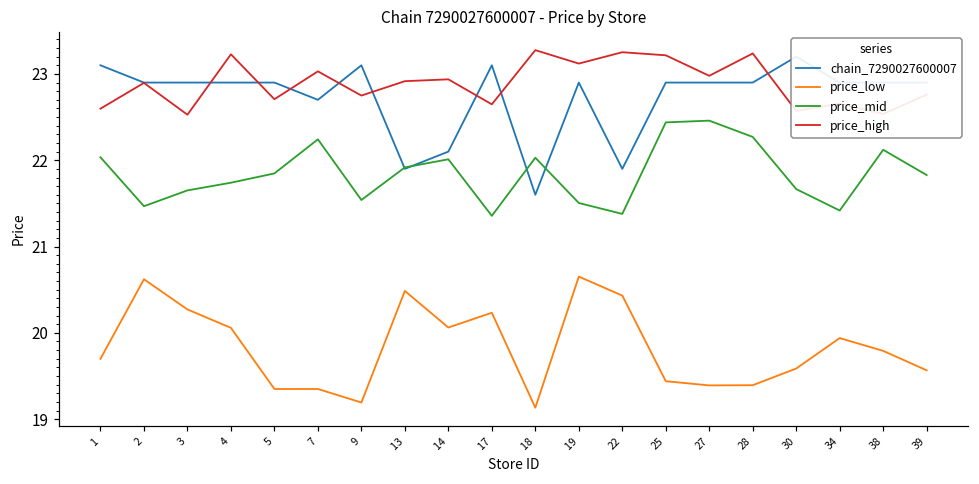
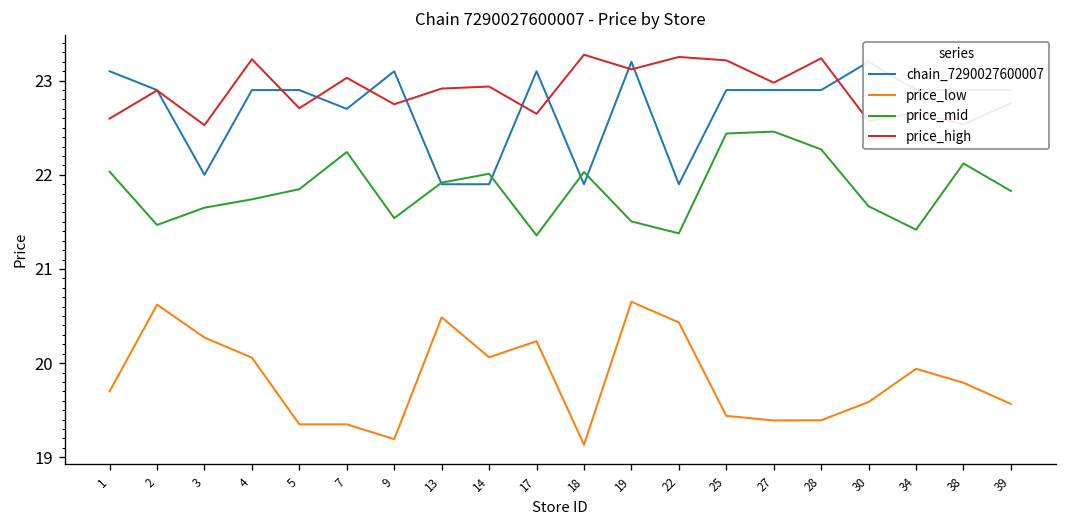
  {
    "chain_7290027600007": {
      "1": 23.1,
-     "3": 22.9,
+     "3": 22.0,
      "4": 22.9,
      "5": 22.9,
      "7": 22.7,
      "9": 23.1,
-     "14": 22.1,
+     "14": 21.9,
      "17": 23.1,
-     "18": 21.6,
-     "19": 22.9,
+     "18": 21.9,
+     "19": 23.2,
      "22": 21.9,
      "25": 22.9,
      "27": 22.9,
      "28": 22.9
    },
    "price_low": {
      "1": 19.7,
      "2": 20.6,
      "3": 20.3,
      "4": 20.1,
      "5": 19.3,
      "7": 19.3,
      "9": 19.2,
      "13": 20.5,
      "14": 20.1,
      "17": 20.2,
      "18": 19.1,
      "19": 20.7,
      "22": 20.4,
      "25": 19.4,
      "27": 19.4,
      "28": 19.4,
      "30": 19.6,
      "34": 19.9,
      "38": 19.8,
      "39": 19.6
    },
    "price_mid": {
      "1": 22.0,
      "2": 21.5,
      "3": 21.7,
      "4": 21.7,
      "5": 21.8,
      "7": 22.2,
      "9": 21.5,
      "14": 22.0,
      "17": 21.4,
      "18": 22.0,
      "19": 21.5,
      "22": 21.4,
      "25": 22.4,
      "27": 22.5,
      "28": 22.3,
      "30": 21.7,
      "34": 21.4,
      "38": 22.1,
      "39": 21.8
    },
    "price_high": {
      "1": 22.6,
      "3": 22.5,
      "4": 23.2,
      "5": 22.7,
      "7": 23.0,
      "9": 22.7,
      "13": 22.9,
      "14": 22.9,
      "17": 22.6,
      "18": 23.3,
      "19": 23.1,
      "22": 23.3,
      "25": 23.2,
      "27": 23.0,
      "28": 23.2
    }
  }
